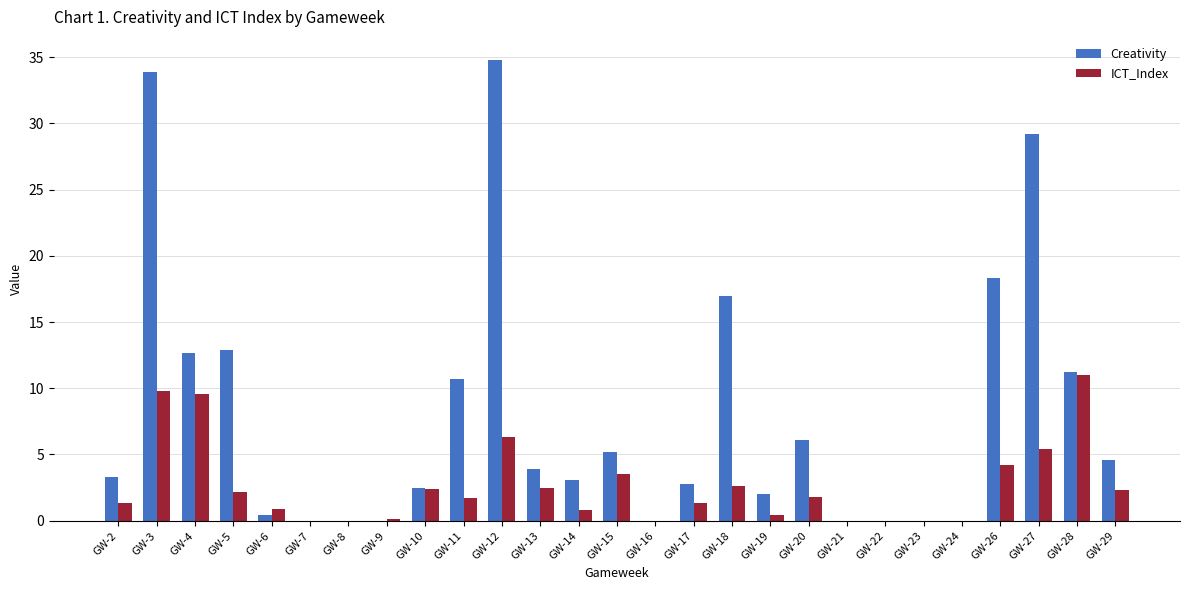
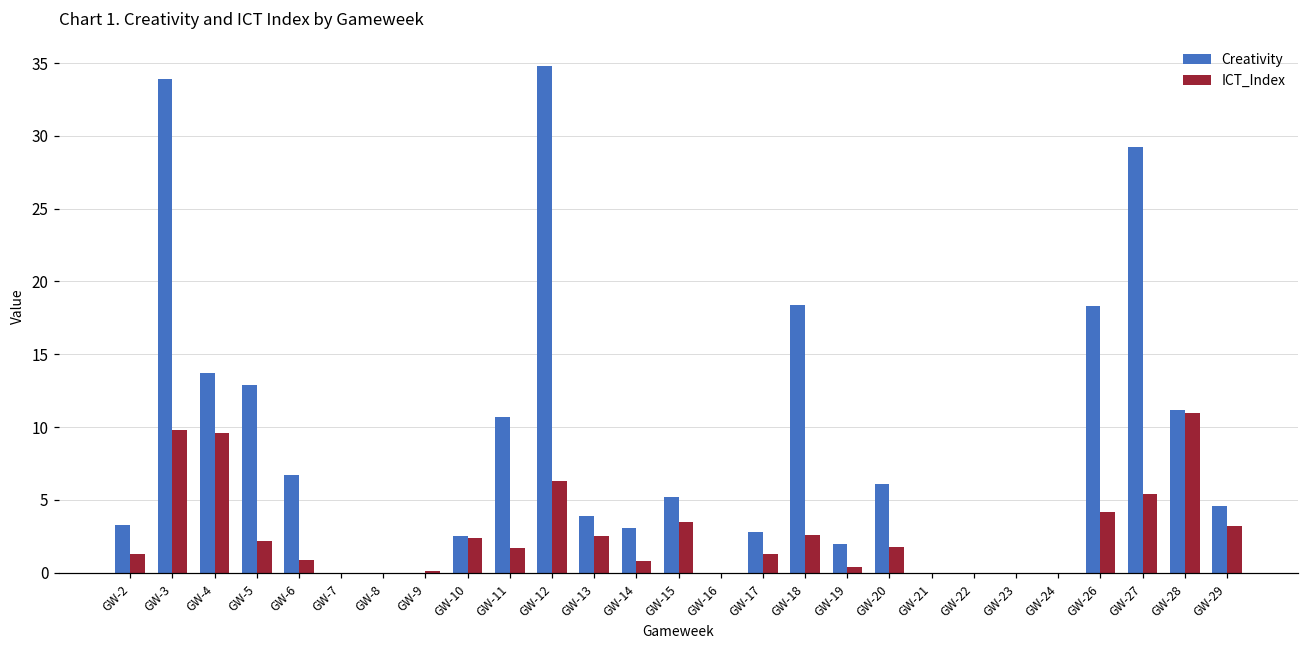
  {
    "Creativity": {
      "GW-2": 3.3,
      "GW-3": 33.9,
-     "GW-4": 12.7,
+     "GW-4": 13.7,
      "GW-5": 12.9,
-     "GW-6": 0.4,
+     "GW-6": 6.7,
      "GW-7": 0.0,
      "GW-8": 0.0,
      "GW-9": 0.0,
      "GW-10": 2.5,
      "GW-11": 10.7,
      "GW-12": 34.8,
      "GW-13": 3.9,
      "GW-14": 3.1,
      "GW-15": 5.2,
      "GW-16": 0.0,
      "GW-17": 2.8,
-     "GW-18": 17.0,
+     "GW-18": 18.4,
      "GW-19": 2.0,
      "GW-20": 6.1,
      "GW-21": 0.0,
      "GW-22": 0.0,
      "GW-23": 0.0,
      "GW-24": 0.0,
      "GW-26": 18.3,
      "GW-27": 29.2,
      "GW-28": 11.2,
      "GW-29": 4.6
    },
    "ICT_Index": {
      "GW-2": 1.3,
      "GW-3": 9.8,
      "GW-4": 9.6,
      "GW-5": 2.2,
      "GW-6": 0.9,
      "GW-7": 0.0,
      "GW-8": 0.0,
      "GW-10": 2.4,
      "GW-11": 1.7,
      "GW-12": 6.3,
      "GW-13": 2.5,
      "GW-14": 0.8,
      "GW-15": 3.5,
      "GW-16": 0.0,
      "GW-17": 1.3,
      "GW-18": 2.6,
      "GW-19": 0.4,
      "GW-20": 1.8,
      "GW-21": 0.0,
      "GW-22": 0.0,
      "GW-23": 0.0,
      "GW-24": 0.0,
      "GW-26": 4.2,
      "GW-27": 5.4,
      "GW-28": 11.0,
-     "GW-29": 2.3
+     "GW-29": 3.2
    }
  }
